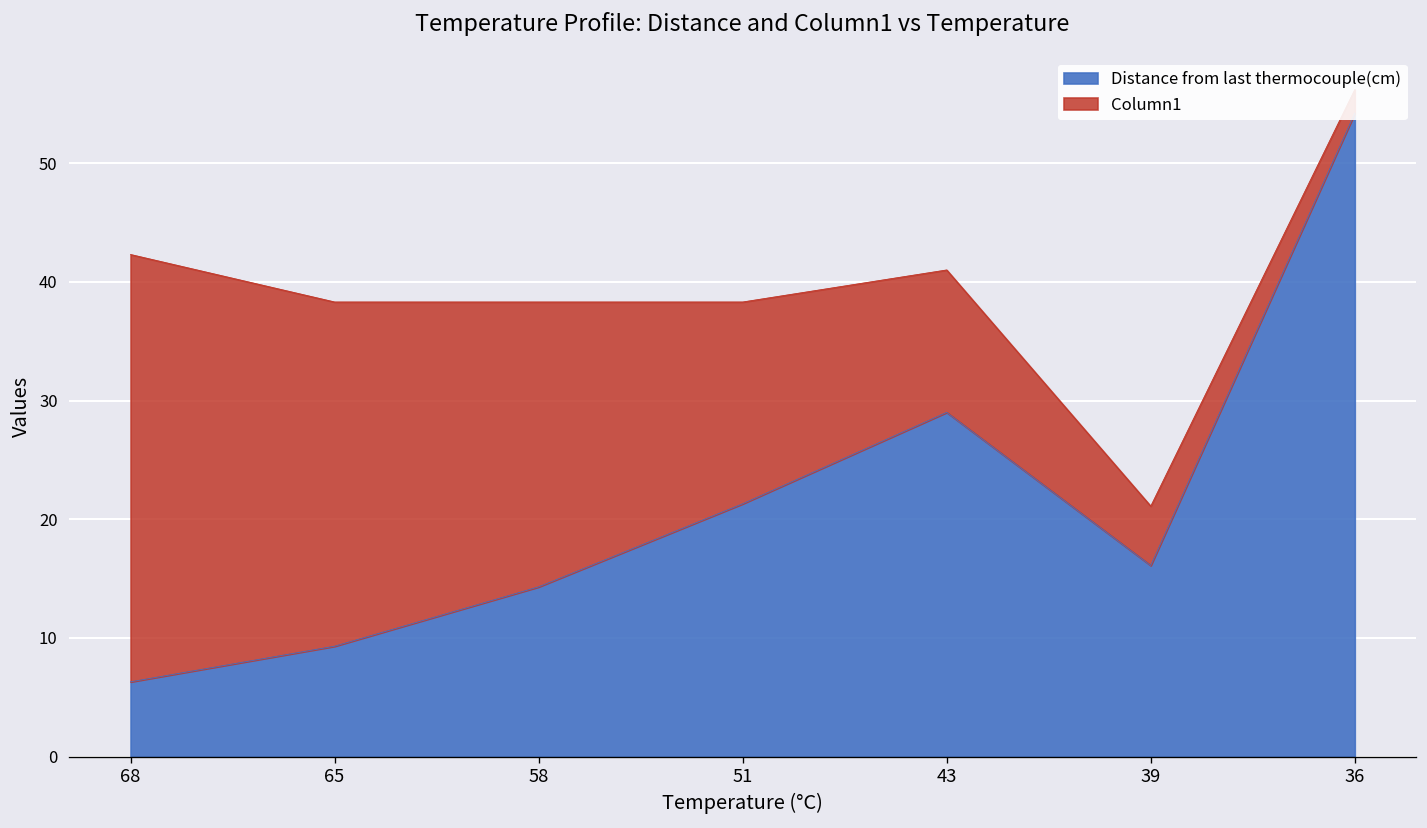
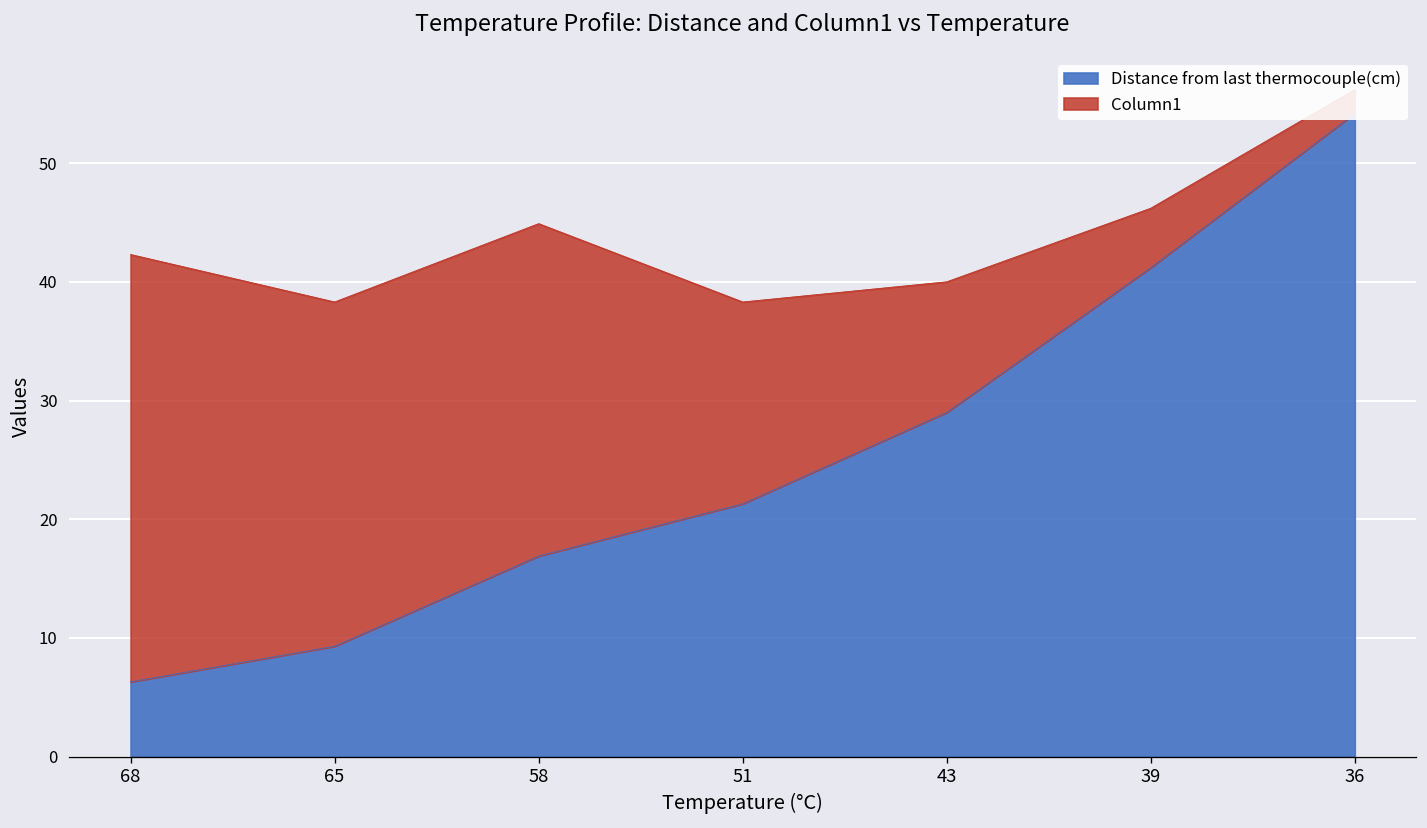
  {
    "Distance from last thermocouple(cm)": {
      "68": 6,
      "65": 9,
-     "58": 14,
+     "58": 17,
      "51": 21,
      "43": 29,
-     "39": 16
+     "39": 41
    },
    "Column1": {
      "68": 36,
      "65": 29,
-     "58": 24,
+     "58": 28,
      "51": 17,
-     "43": 12,
+     "43": 11,
      "39": 5
    }
  }
